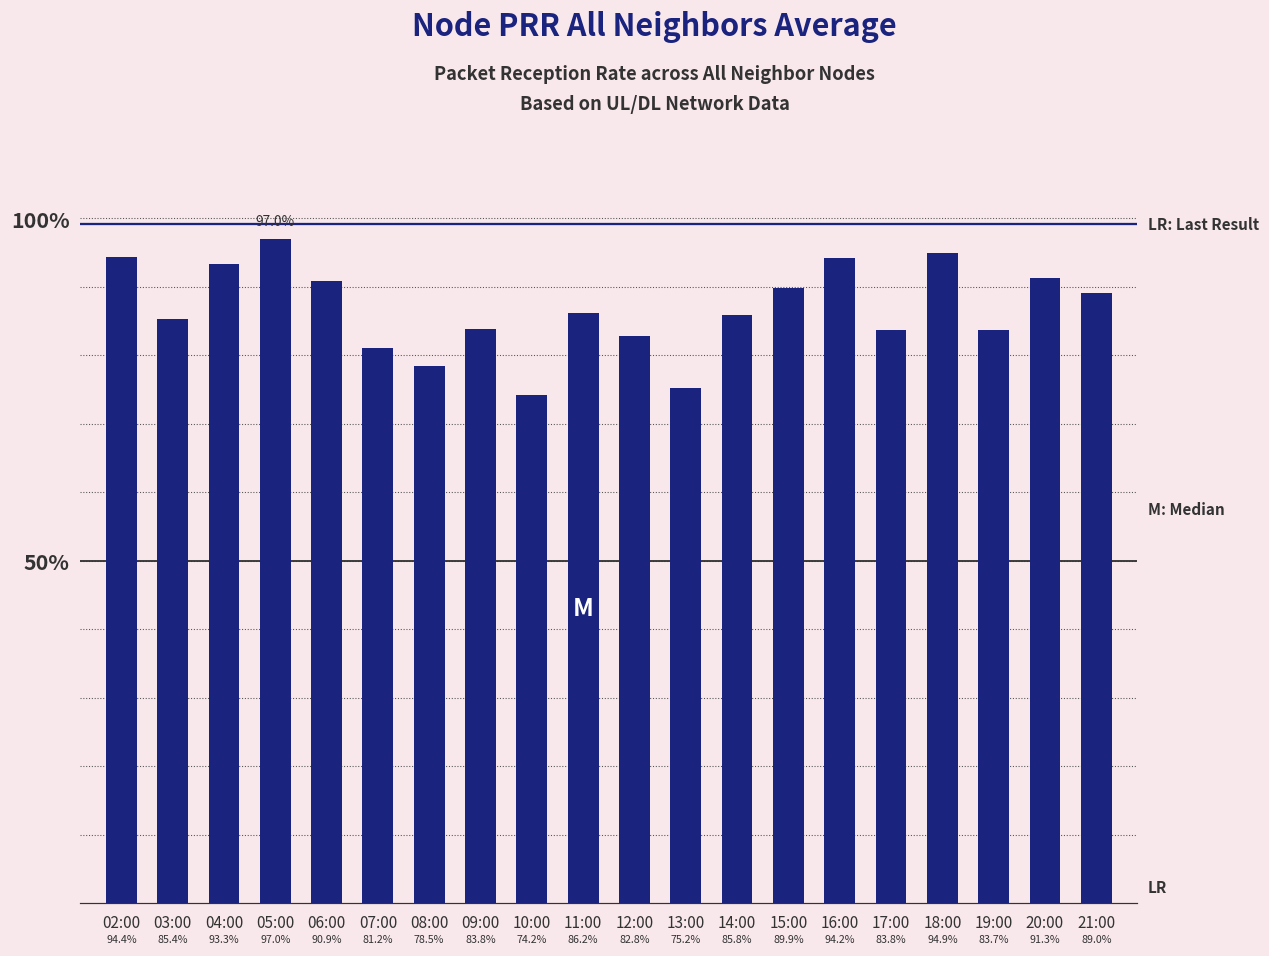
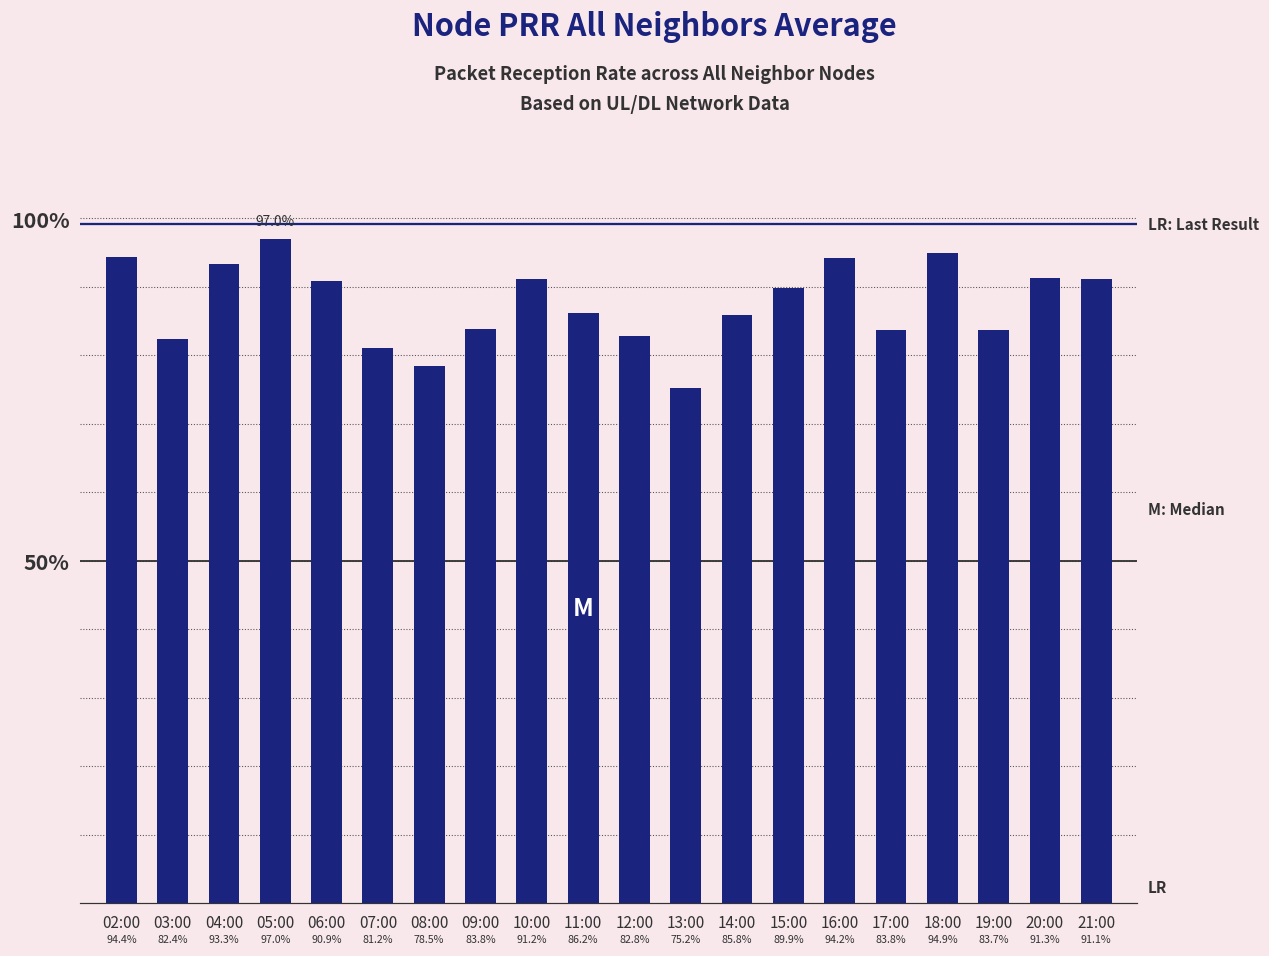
  {
-   "03:00": "85.4%",
+   "03:00": "82.4%",
    "05:00": "97.0%",
-   "10:00": "74.2%",
-   "21:00": "89.0%"
+   "10:00": "91.2%",
+   "21:00": "91.1%"
  }
